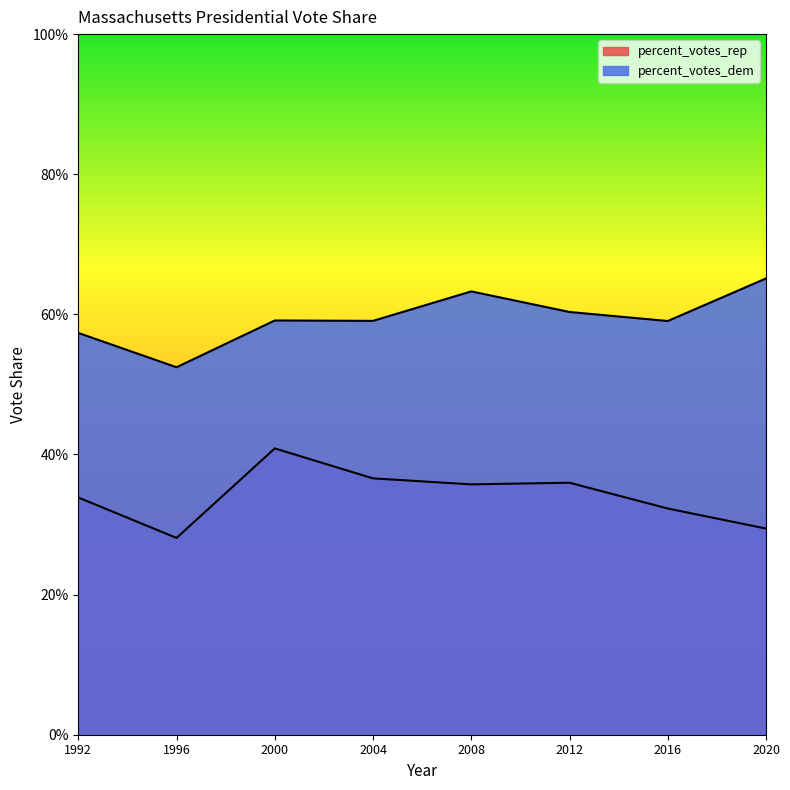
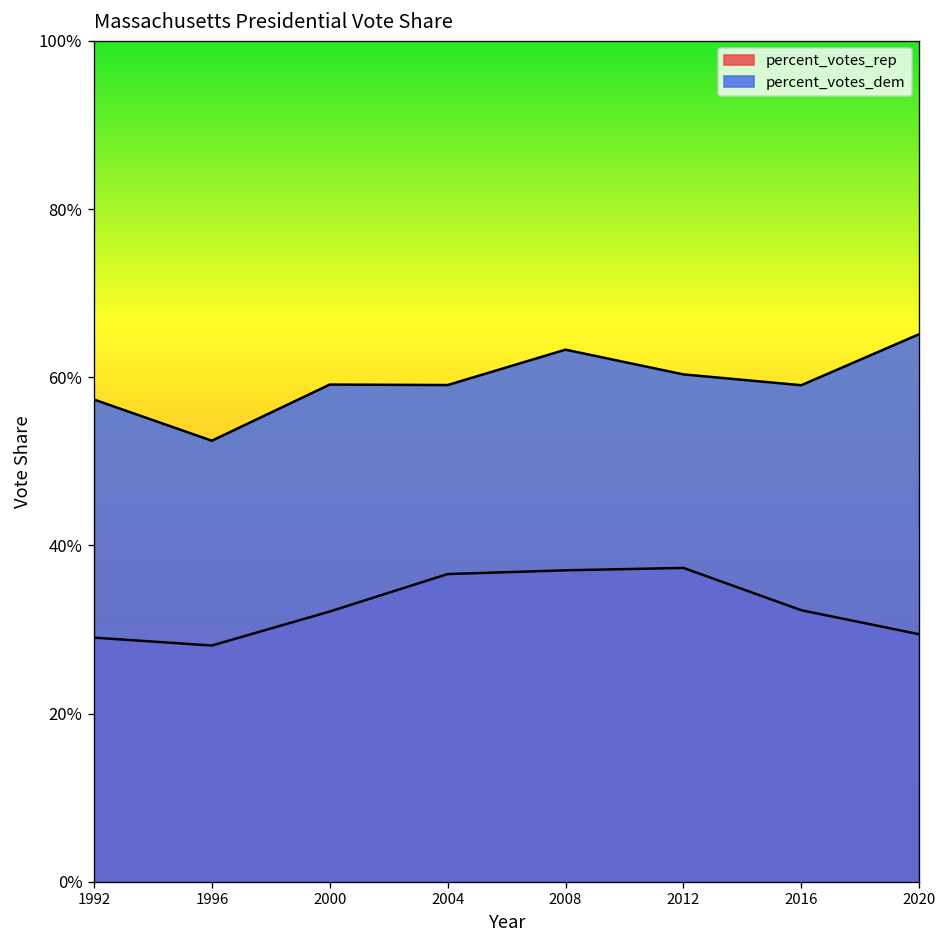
  {
    "percent_votes_rep": {
-     "1992": "34%",
+     "1992": "29%",
      "1996": "28%",
-     "2000": "41%",
+     "2000": "32%",
      "2004": "37%",
-     "2008": "36%",
-     "2012": "36%",
+     "2008": "37%",
+     "2012": "37%",
      "2016": "32%",
      "2020": "29%"
    },
    "percent_votes_dem": {
      "1992": "57%",
      "1996": "52%",
      "2000": "59%",
      "2004": "59%",
      "2008": "63%",
      "2012": "60%",
      "2016": "59%",
      "2020": "65%"
    }
  }
